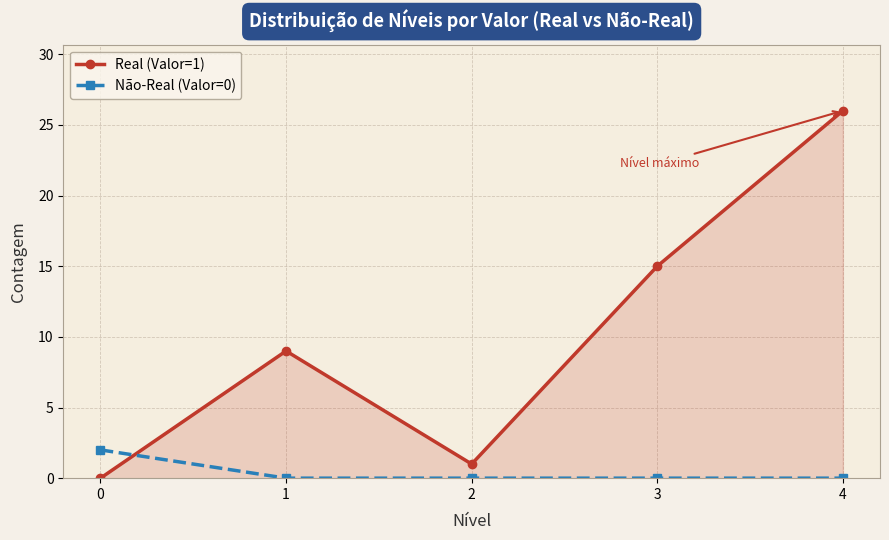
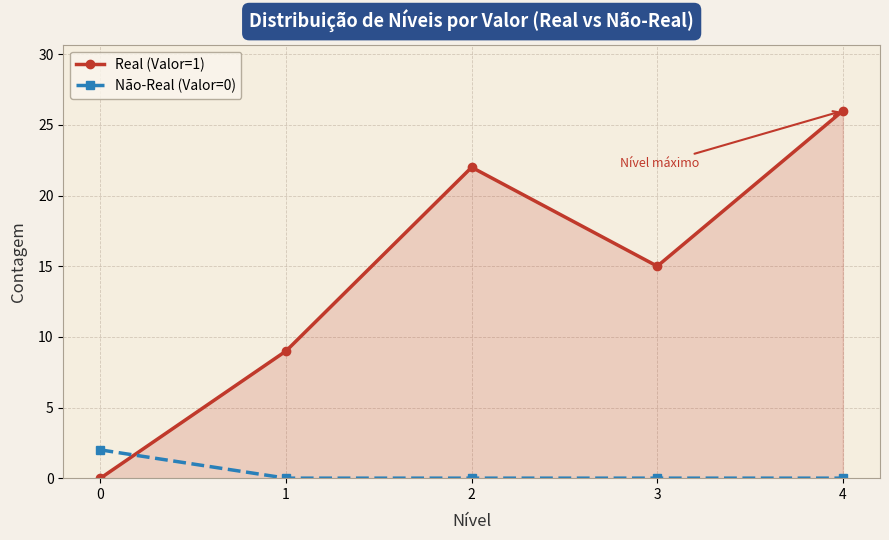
  {
    "Real (Valor=1)": {
      "0": 0,
      "1": 9,
-     "2": 1,
+     "2": 22,
      "3": 15,
      "4": 26
    },
    "Não-Real (Valor=0)": {
      "0": 2,
      "1": 0,
      "2": 0,
      "3": 0,
      "4": 0
    }
  }
